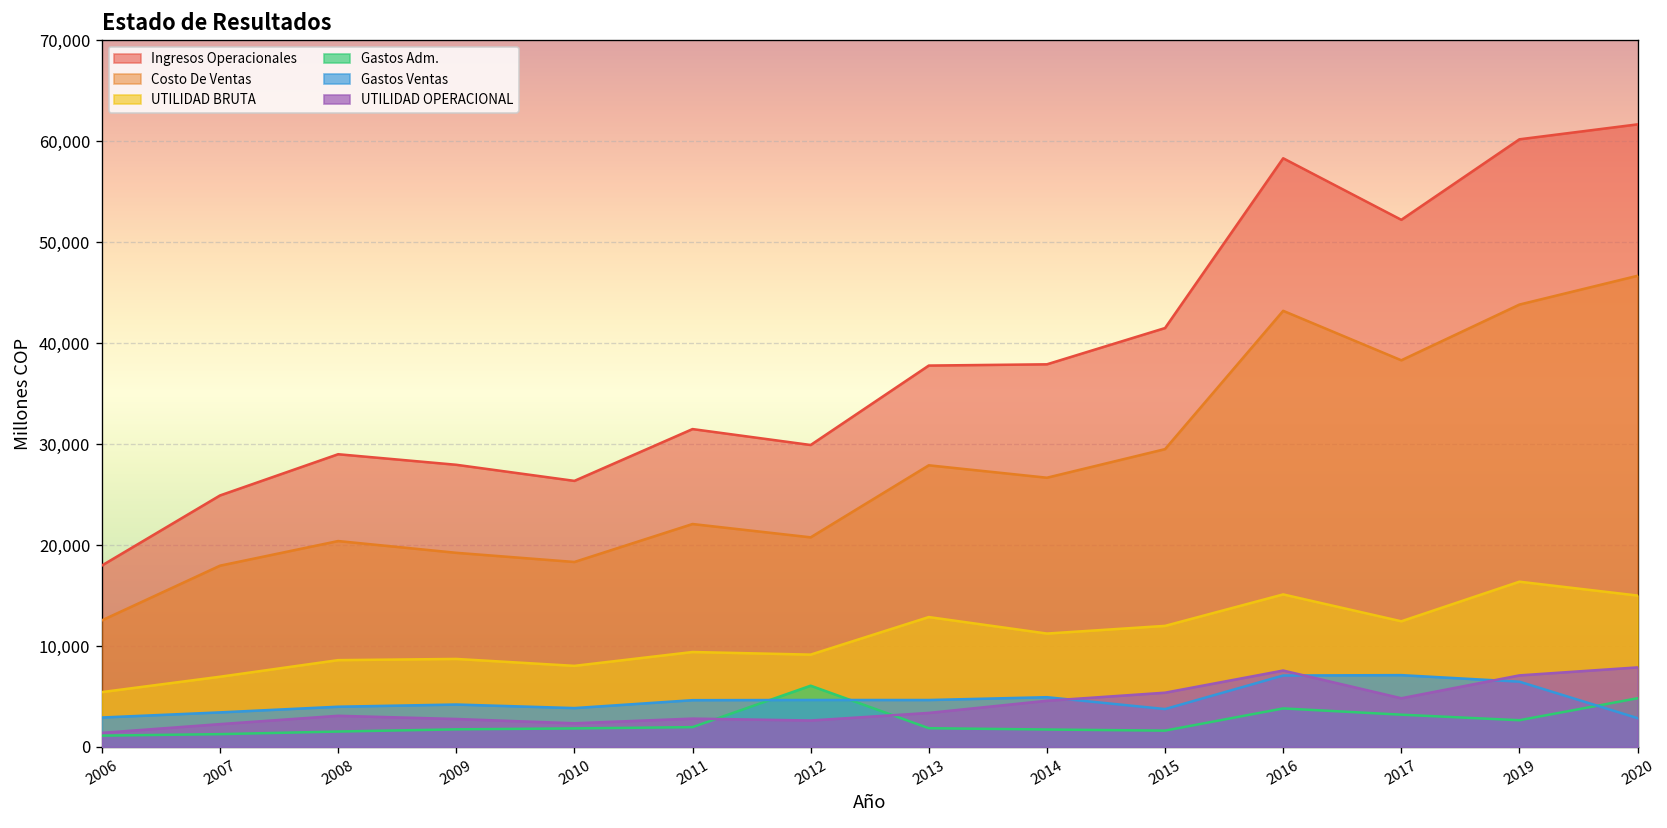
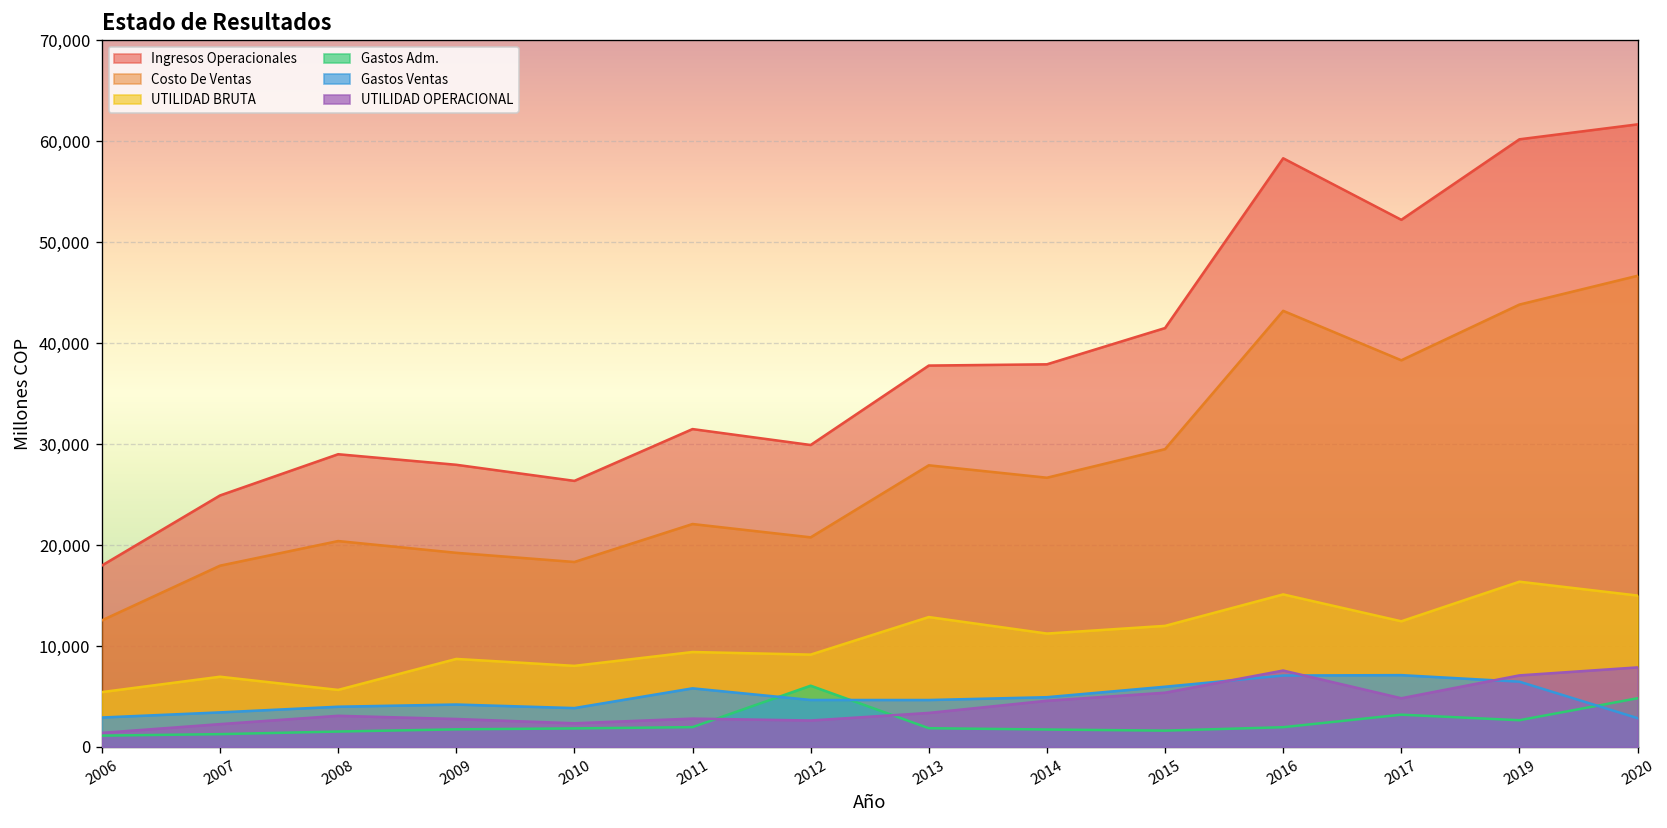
  {
    "UTILIDAD BRUTA": {
      "2006": "5,000",
      "2007": "7,000",
-     "2008": "9,000",
+     "2008": "6,000",
      "2009": "9,000",
      "2010": "8,000",
      "2011": "9,000",
      "2012": "9,000",
      "2013": "13,000",
      "2014": "11,000",
      "2015": "12,000",
      "2016": "15,000",
      "2017": "12,000",
      "2019": "16,000",
      "2020": "15,000"
    },
    "Gastos Adm.": {
      "2007": "1,000",
      "2008": "2,000",
      "2009": "2,000",
      "2010": "2,000",
      "2011": "2,000",
      "2012": "6,000",
      "2013": "2,000",
      "2014": "2,000",
      "2015": "2,000",
-     "2016": "4,000",
+     "2016": "2,000",
      "2017": "3,000",
      "2019": "3,000",
      "2020": "5,000"
    },
    "Gastos Ventas": {
      "2006": "3,000",
      "2007": "3,000",
      "2008": "4,000",
      "2009": "4,000",
      "2010": "4,000",
-     "2011": "5,000",
+     "2011": "6,000",
      "2012": "5,000",
      "2013": "5,000",
      "2014": "5,000",
-     "2015": "4,000",
+     "2015": "6,000",
      "2016": "7,000",
      "2017": "7,000",
      "2019": "6,000",
      "2020": "3,000"
    },
    "UTILIDAD OPERACIONAL": {
      "2007": "2,000",
      "2008": "3,000",
      "2009": "3,000",
      "2010": "2,000",
      "2011": "3,000",
      "2012": "3,000",
      "2013": "3,000",
      "2014": "5,000",
      "2015": "5,000",
      "2016": "8,000",
      "2017": "5,000",
      "2019": "7,000",
      "2020": "8,000"
    }
  }
